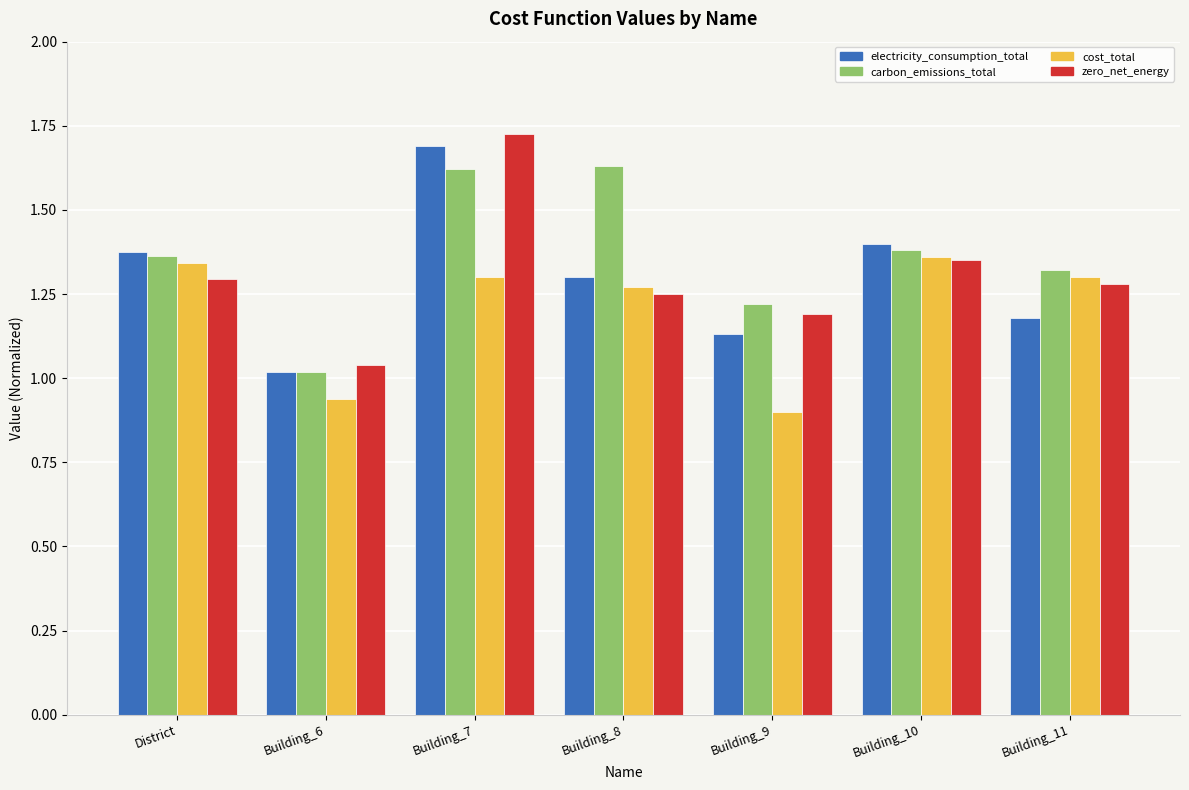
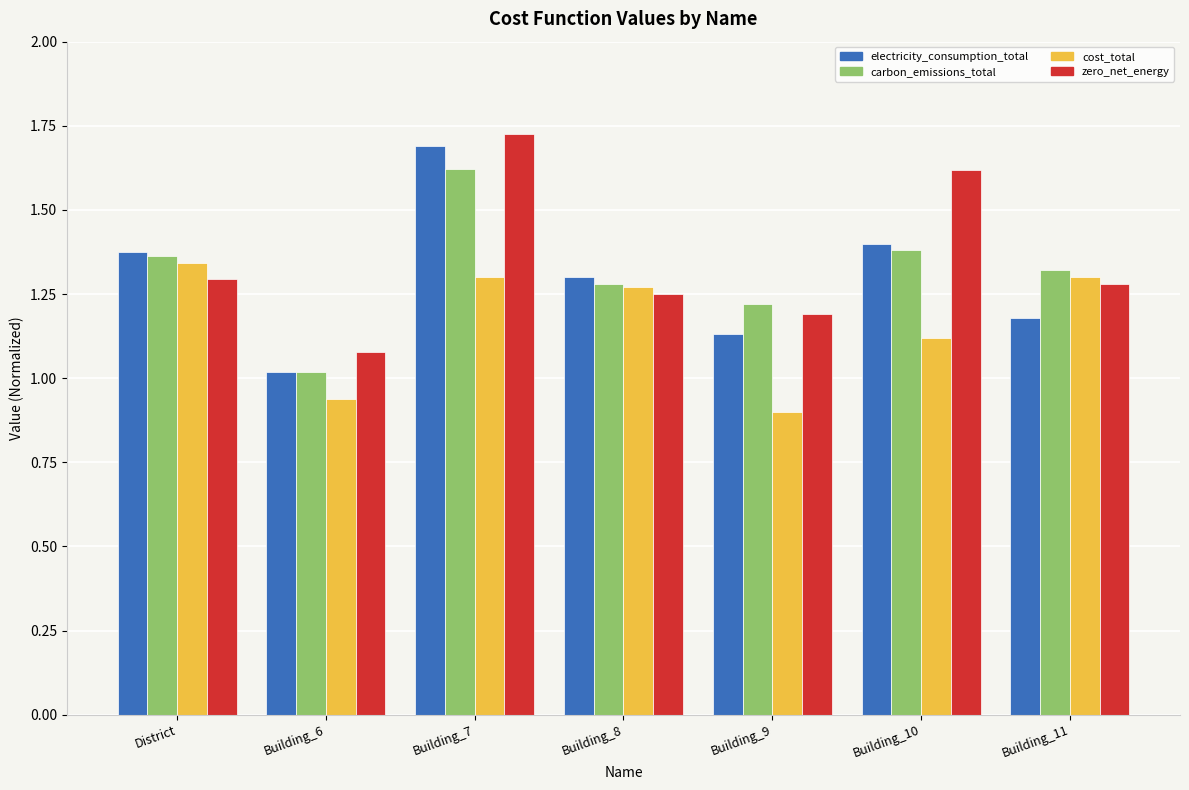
  {
    "electricity_consumption_total": {
      "District": 1.37,
      "Building_6": 1.02,
      "Building_7": 1.69,
      "Building_8": 1.30,
      "Building_9": 1.13,
      "Building_10": 1.40,
      "Building_11": 1.18
    },
    "carbon_emissions_total": {
      "District": 1.36,
      "Building_6": 1.02,
      "Building_7": 1.62,
-     "Building_8": 1.63,
+     "Building_8": 1.28,
      "Building_9": 1.22,
      "Building_10": 1.38,
      "Building_11": 1.32
    },
    "cost_total": {
      "District": 1.34,
      "Building_6": 0.94,
      "Building_7": 1.30,
      "Building_8": 1.27,
      "Building_9": 0.90,
-     "Building_10": 1.36,
+     "Building_10": 1.12,
      "Building_11": 1.30
    },
    "zero_net_energy": {
      "District": 1.30,
-     "Building_6": 1.04,
+     "Building_6": 1.08,
      "Building_7": 1.72,
      "Building_8": 1.25,
      "Building_9": 1.19,
-     "Building_10": 1.35,
+     "Building_10": 1.62,
      "Building_11": 1.28
    }
  }
